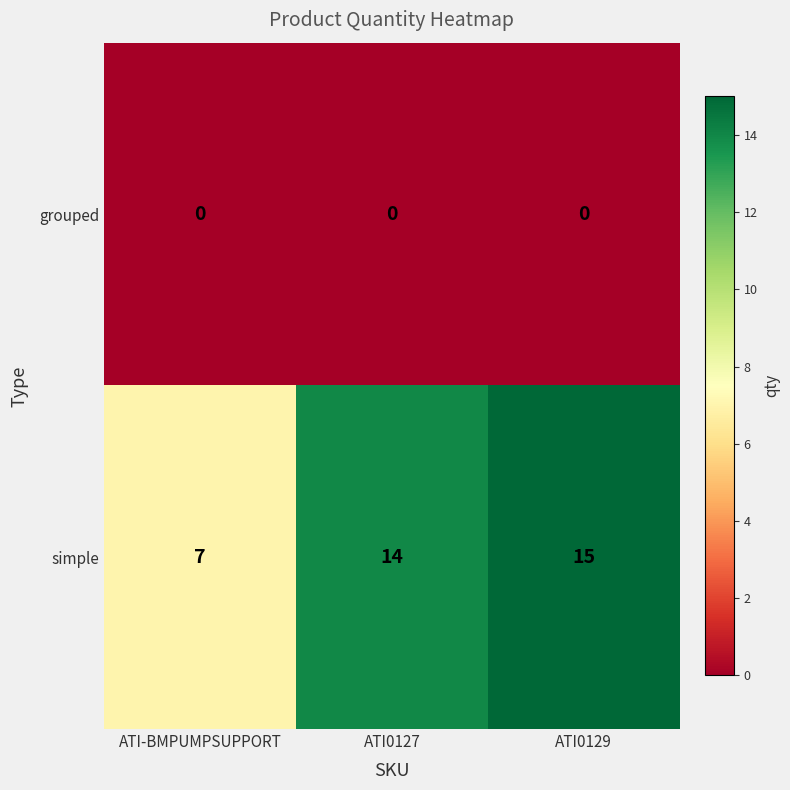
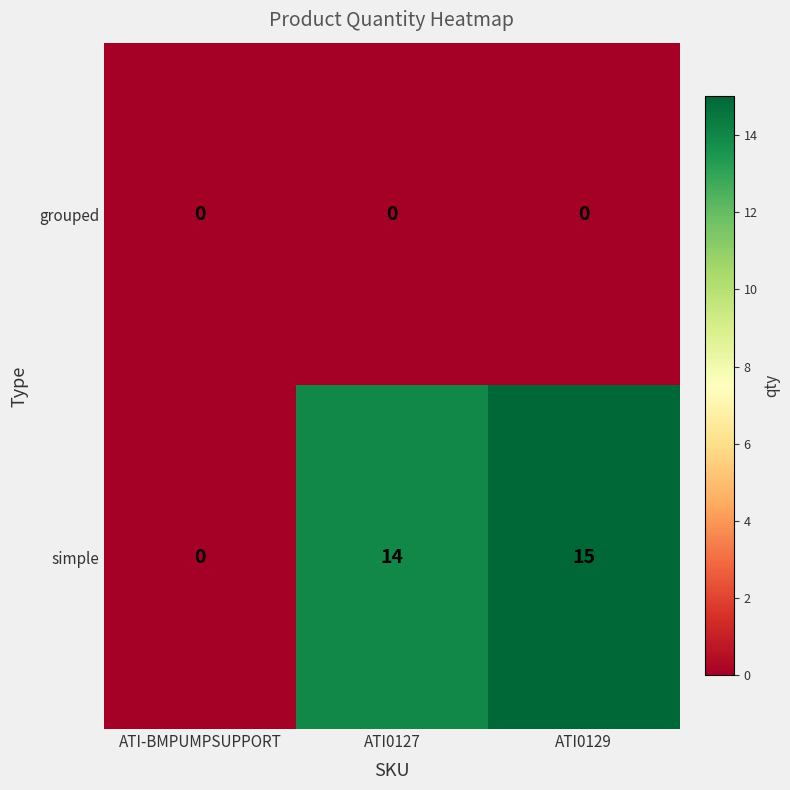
  {
    "grouped": {
      "ATI-BMPUMPSUPPORT": 0,
      "ATI0127": 0,
      "ATI0129": 0
    },
    "simple": {
-     "ATI-BMPUMPSUPPORT": 7,
+     "ATI-BMPUMPSUPPORT": 0,
      "ATI0127": 14,
      "ATI0129": 15
    }
  }
